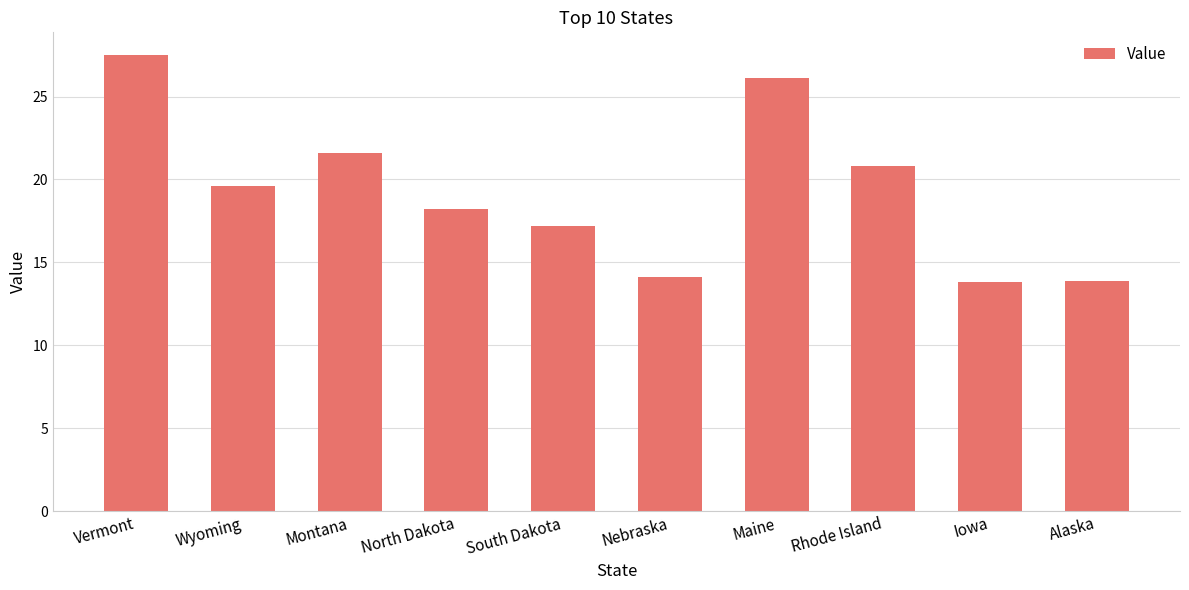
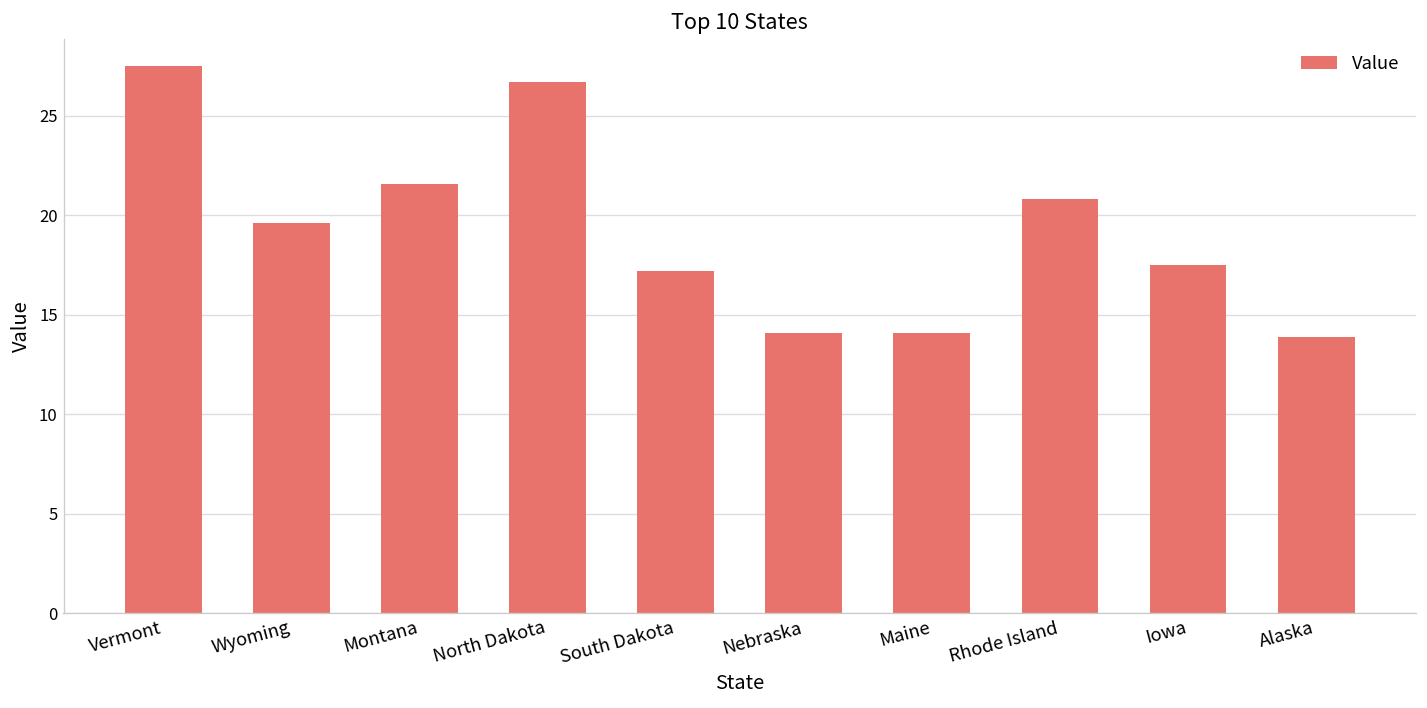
  {
    "Vermont": 27.5,
    "Wyoming": 19.6,
    "Montana": 21.6,
-   "North Dakota": 18.2,
+   "North Dakota": 26.7,
    "South Dakota": 17.2,
    "Nebraska": 14.1,
-   "Maine": 26.1,
+   "Maine": 14.1,
    "Rhode Island": 20.8,
-   "Iowa": 13.8,
+   "Iowa": 17.5,
    "Alaska": 13.9
  }
